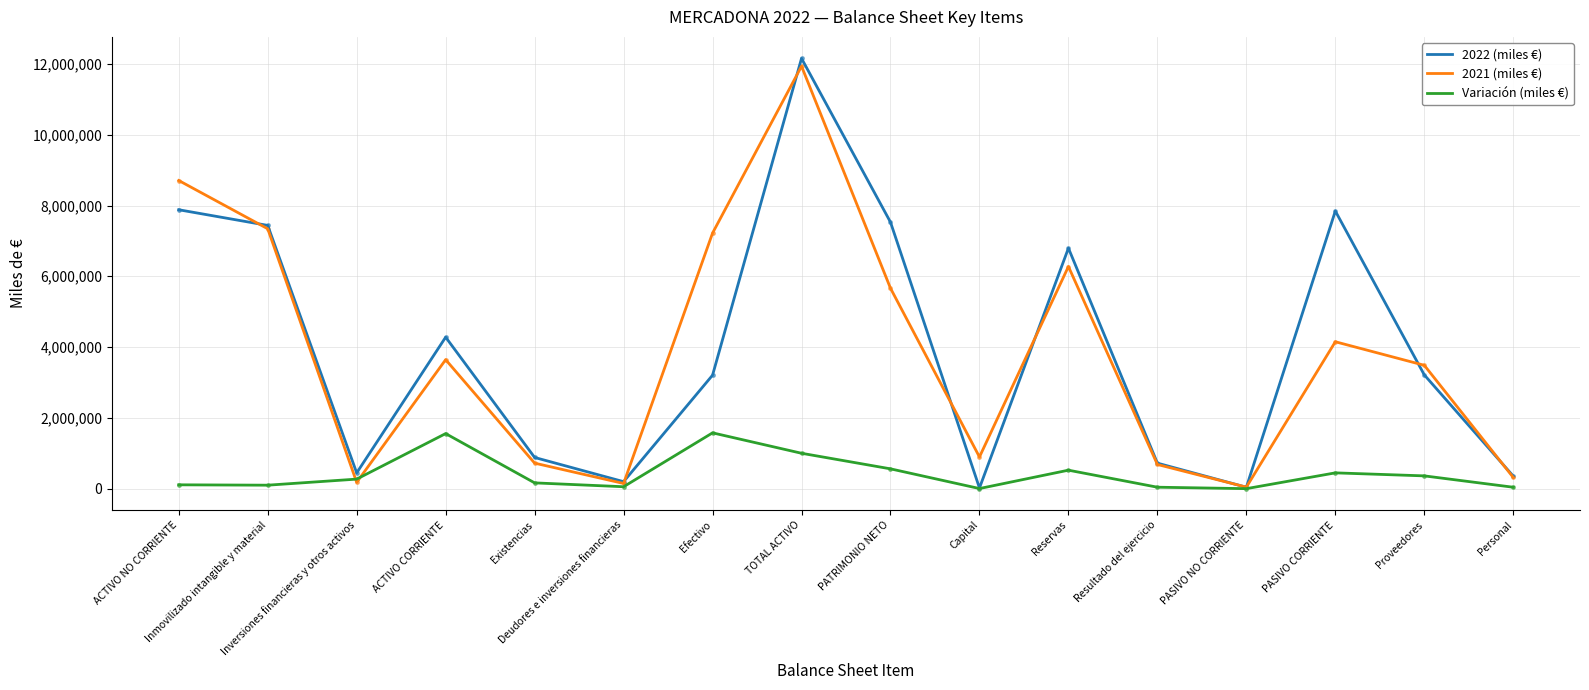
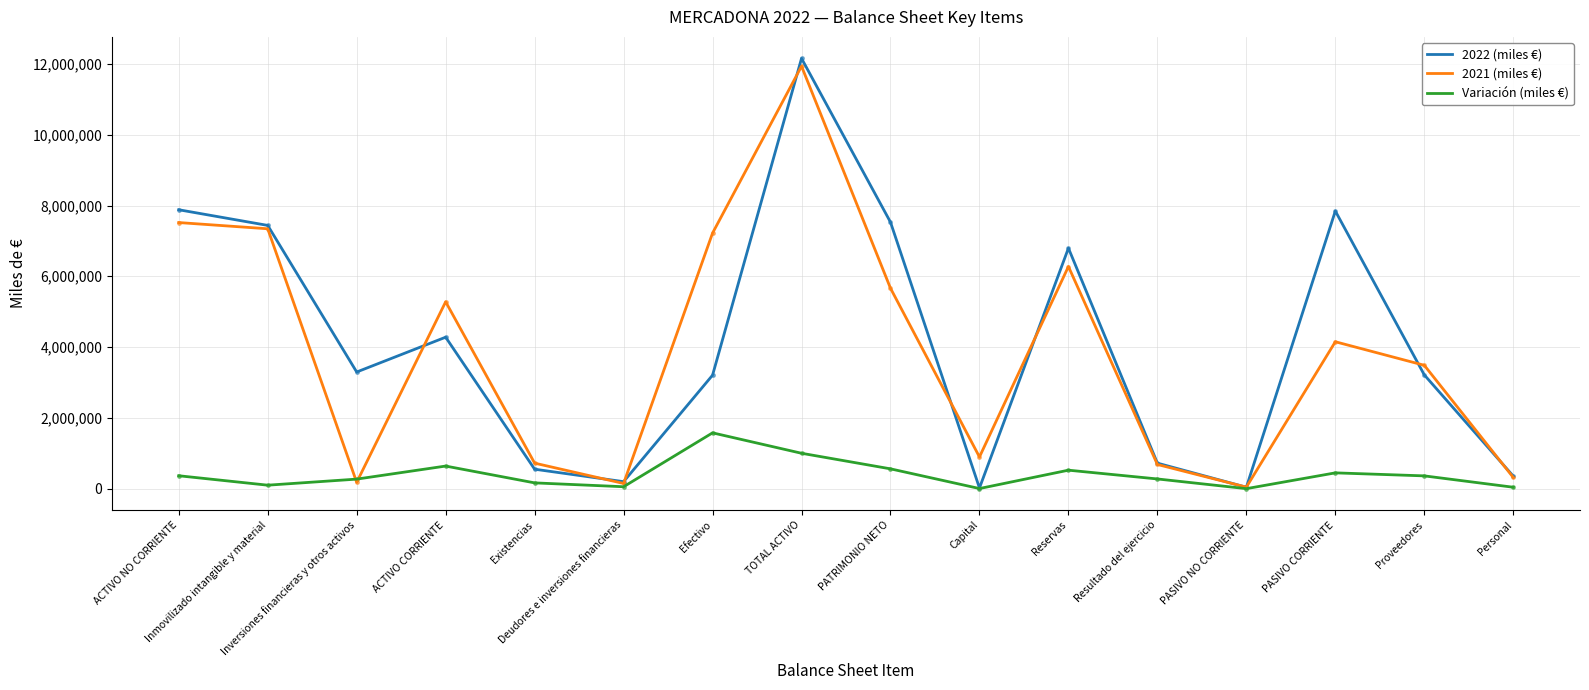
  {
    "2022 (miles €)": {
      "ACTIVO NO CORRIENTE": "7,900,000",
      "Inmovilizado intangible y material": "7,400,000",
-     "Inversiones financieras y otros activos": "400,000",
+     "Inversiones financieras y otros activos": "3,300,000",
      "ACTIVO CORRIENTE": "4,300,000",
-     "Existencias": "900,000",
+     "Existencias": "500,000",
      "Efectivo": "3,200,000",
      "TOTAL ACTIVO": "12,200,000",
      "PATRIMONIO NETO": "7,500,000",
      "Reservas": "6,800,000",
      "PASIVO CORRIENTE": "7,800,000",
      "Proveedores": "3,200,000"
    },
    "2021 (miles €)": {
-     "ACTIVO NO CORRIENTE": "8,700,000",
+     "ACTIVO NO CORRIENTE": "7,500,000",
      "Inmovilizado intangible y material": "7,300,000",
      "Inversiones financieras y otros activos": "200,000",
-     "ACTIVO CORRIENTE": "3,600,000",
+     "ACTIVO CORRIENTE": "5,300,000",
      "Existencias": "700,000",
      "Efectivo": "7,200,000",
      "TOTAL ACTIVO": "11,900,000",
      "PATRIMONIO NETO": "5,700,000",
      "Capital": "900,000",
      "Reservas": "6,300,000",
      "PASIVO CORRIENTE": "4,100,000",
      "Proveedores": "3,500,000"
    },
    "Variación (miles €)": {
-     "ACTIVO NO CORRIENTE": "100,000",
+     "ACTIVO NO CORRIENTE": "400,000",
      "Inmovilizado intangible y material": "100,000",
      "Inversiones financieras y otros activos": "300,000",
-     "ACTIVO CORRIENTE": "1,600,000",
+     "ACTIVO CORRIENTE": "600,000",
      "Existencias": "200,000",
      "Deudores e inversiones financieras": "100,000",
      "Efectivo": "1,600,000",
      "TOTAL ACTIVO": "1,000,000",
      "PATRIMONIO NETO": "600,000",
      "Reservas": "500,000",
-     "Resultado del ejercicio": "0",
+     "Resultado del ejercicio": "300,000",
      "PASIVO CORRIENTE": "400,000",
      "Proveedores": "400,000",
      "Personal": "0"
    }
  }
